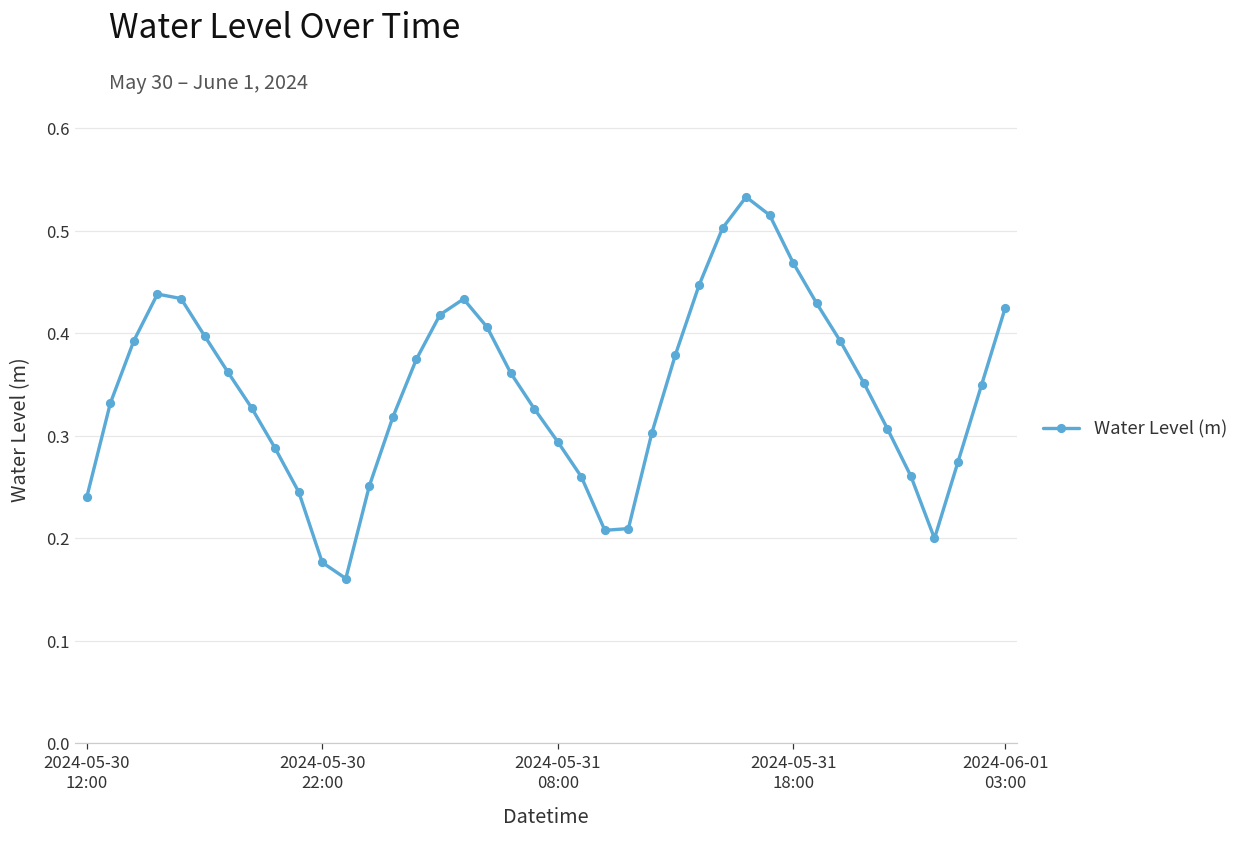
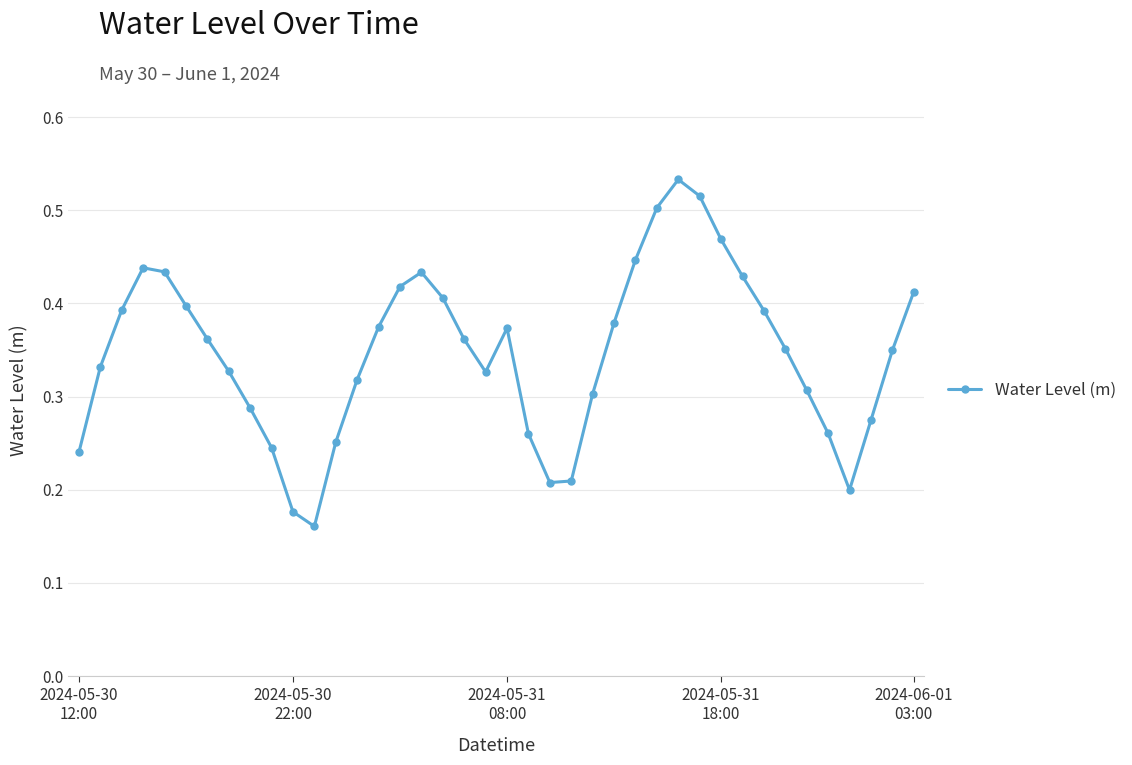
  {
    "2024-05-30 12:00": 0.24,
    "2024-05-30 22:00": 0.18,
-   "2024-05-31 08:00": 0.29,
+   "2024-05-31 08:00": 0.37,
    "2024-05-31 18:00": 0.47,
-   "2024-06-01 03:00": 0.42
+   "2024-06-01 03:00": 0.41
  }
